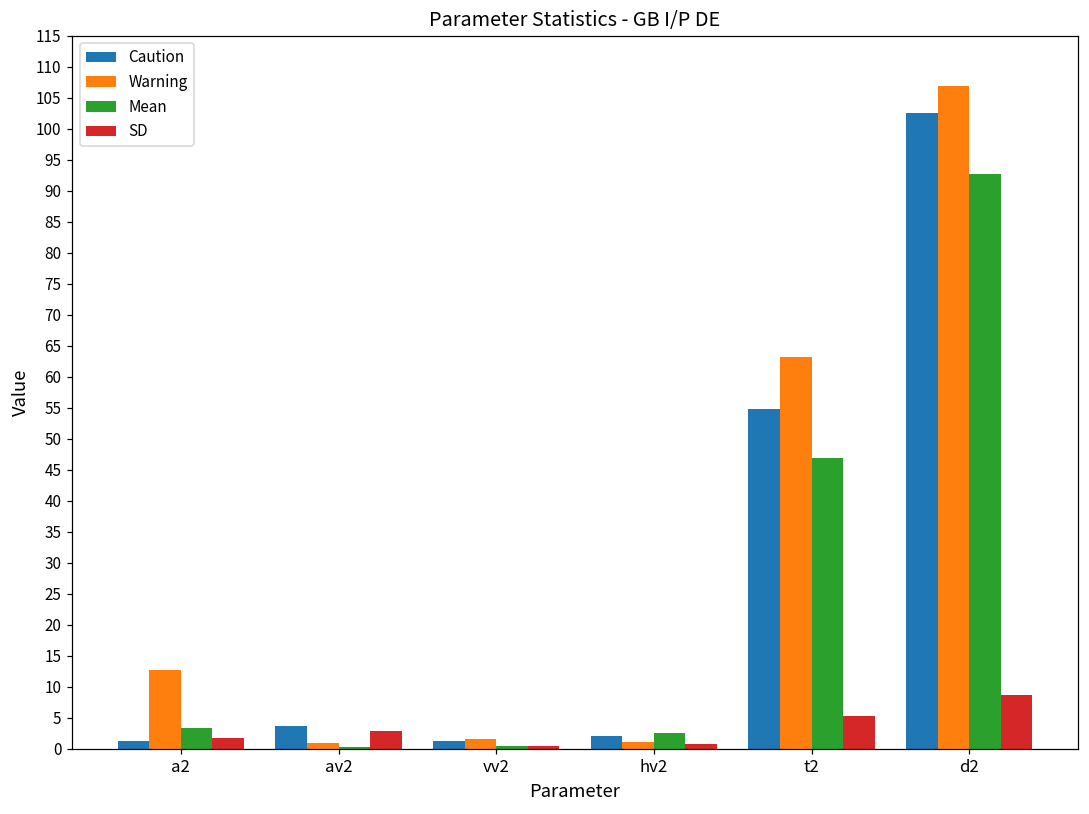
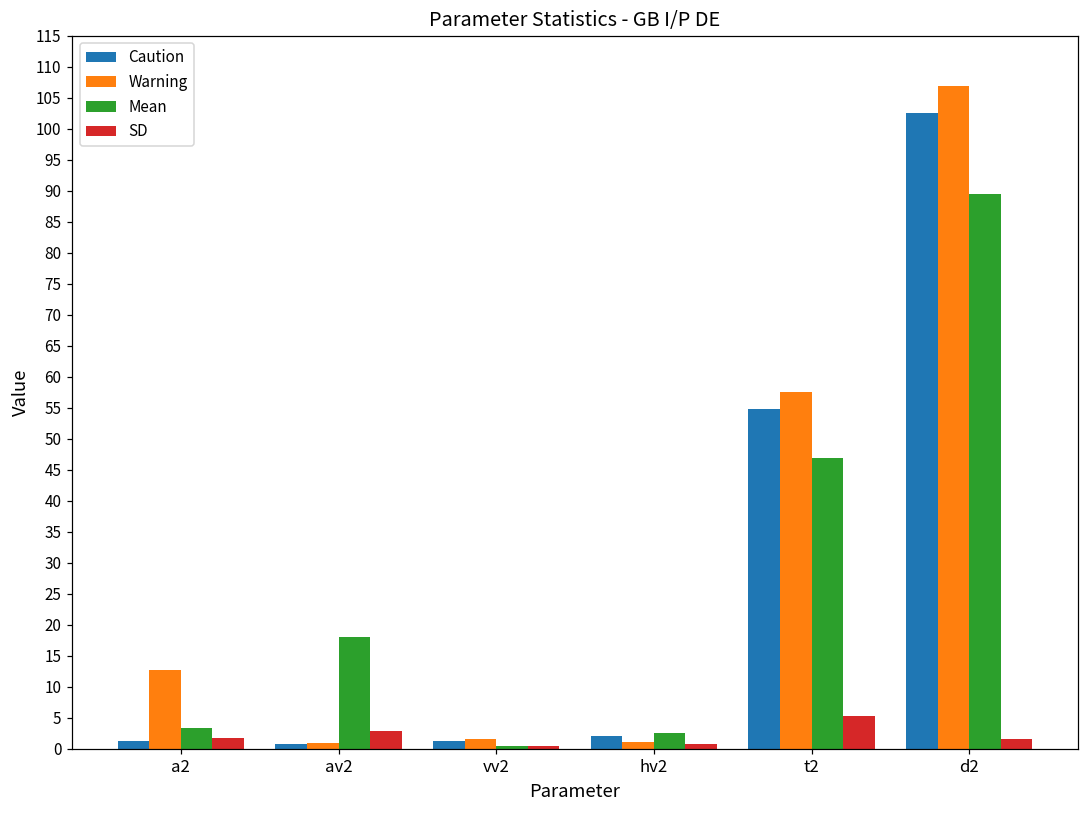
  {
    "Caution": {
      "a2": 1,
-     "av2": 4,
+     "av2": 1,
      "vv2": 1,
      "hv2": 2,
      "t2": 55,
      "d2": 103
    },
    "Warning": {
      "a2": 13,
      "av2": 1,
      "vv2": 2,
      "hv2": 1,
-     "t2": 63,
+     "t2": 58,
      "d2": 107
    },
    "Mean": {
      "a2": 3,
-     "av2": 0,
+     "av2": 18,
      "vv2": 1,
      "hv2": 3,
      "t2": 47,
-     "d2": 93
+     "d2": 89
    },
    "SD": {
      "a2": 2,
      "av2": 3,
      "vv2": 1,
      "hv2": 1,
      "t2": 5,
-     "d2": 9
+     "d2": 2
    }
  }
